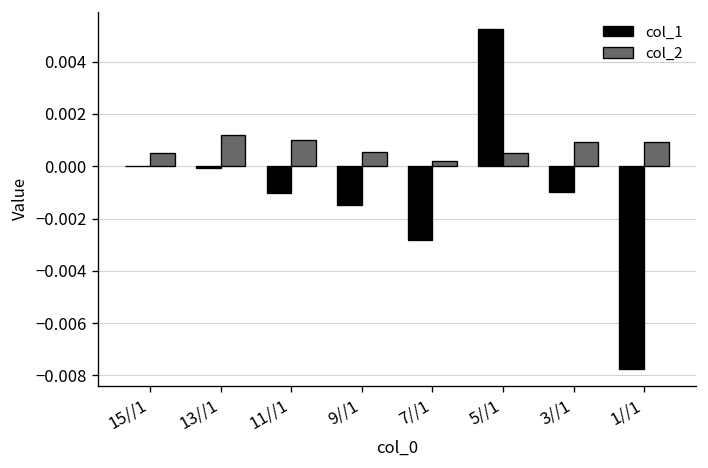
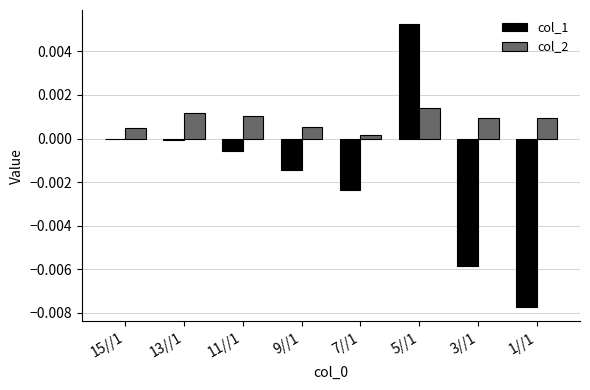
  {
    "col_1": {
      "15//1": 0.0000,
-     "11//1": -0.0010,
+     "11//1": -0.0006,
      "9//1": -0.0015,
-     "7//1": -0.0028,
+     "7//1": -0.0024,
      "5//1": 0.0053,
-     "3//1": -0.0010,
+     "3//1": -0.0058,
      "1//1": -0.0077
    },
    "col_2": {
      "15//1": 0.0005,
      "13//1": 0.0012,
      "11//1": 0.0010,
      "9//1": 0.0005,
      "7//1": 0.0002,
-     "5//1": 0.0005,
+     "5//1": 0.0014,
      "3//1": 0.0009,
      "1//1": 0.0009
    }
  }
